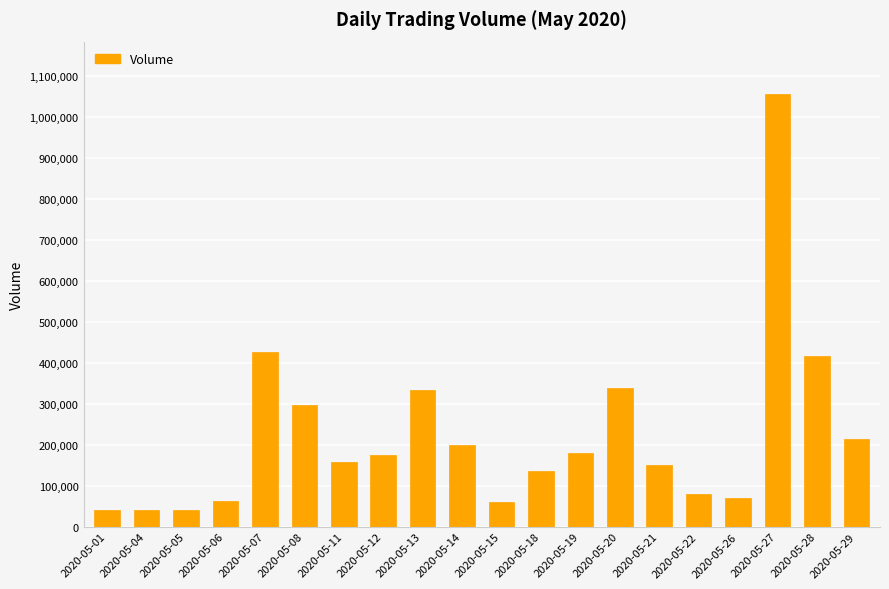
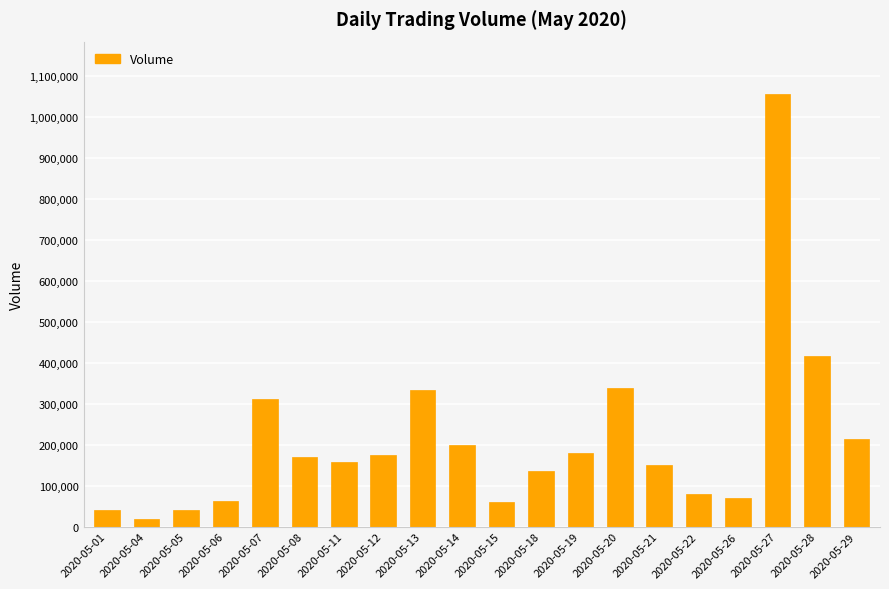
  {
    "2020-05-01": "40,000",
-   "2020-05-04": "40,000",
+   "2020-05-04": "20,000",
    "2020-05-05": "40,000",
    "2020-05-06": "60,000",
-   "2020-05-07": "430,000",
-   "2020-05-08": "300,000",
+   "2020-05-07": "310,000",
+   "2020-05-08": "170,000",
    "2020-05-11": "160,000",
    "2020-05-12": "180,000",
    "2020-05-13": "330,000",
    "2020-05-14": "200,000",
    "2020-05-15": "60,000",
    "2020-05-18": "140,000",
    "2020-05-19": "180,000",
    "2020-05-20": "340,000",
    "2020-05-21": "150,000",
    "2020-05-22": "80,000",
    "2020-05-26": "70,000",
    "2020-05-27": "1,060,000",
    "2020-05-28": "420,000",
    "2020-05-29": "210,000"
  }
